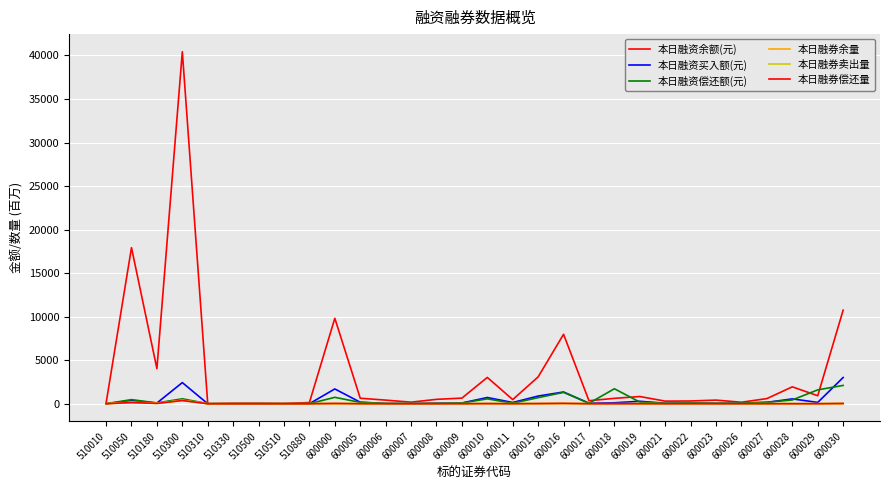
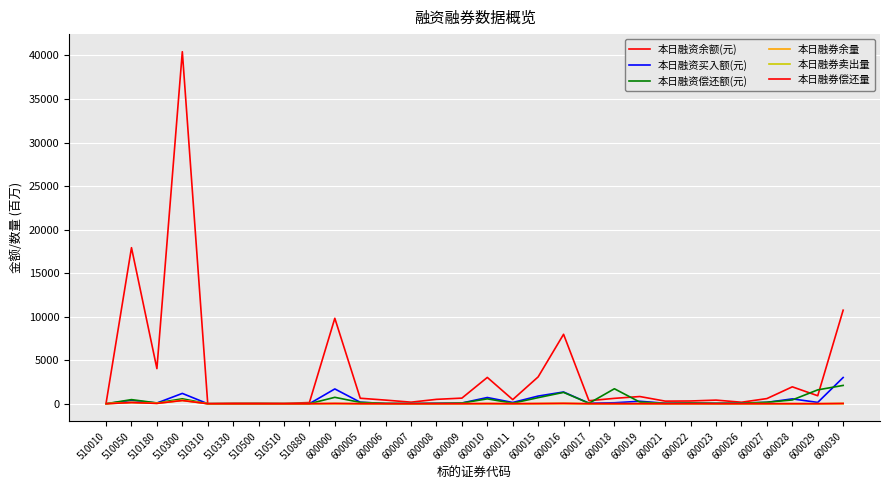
  {
    "本日融资买入额(元)": {
-     "510300": 2000,
+     "510300": 1000,
      "600000": 2000,
      "600030": 3000
    },
    "本日融资偿还额(元)": {
      "600000": 1000,
      "600018": 2000,
      "600029": 2000,
      "600030": 2000
    }
  }
